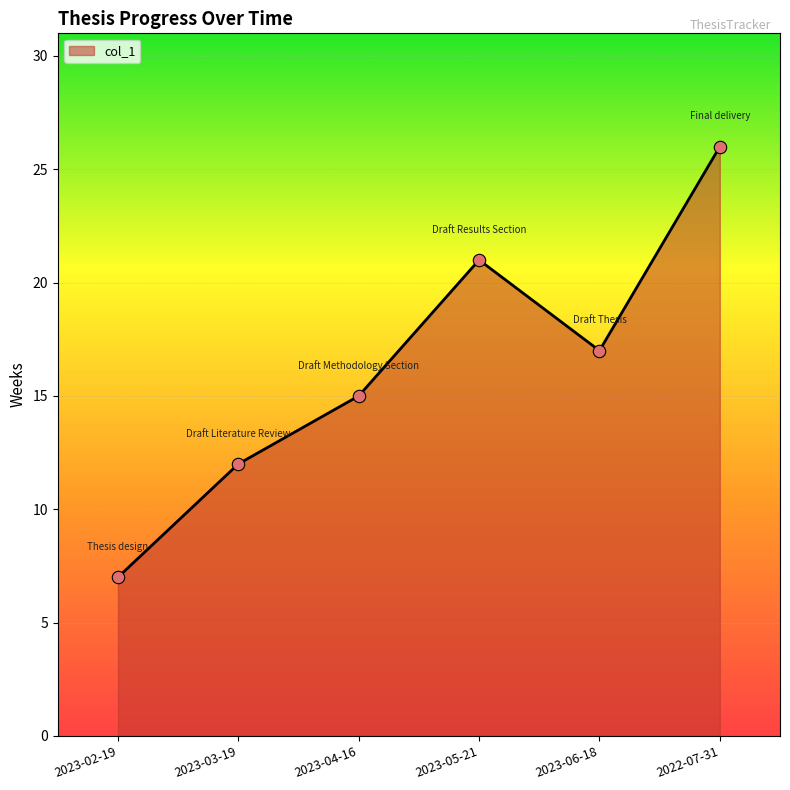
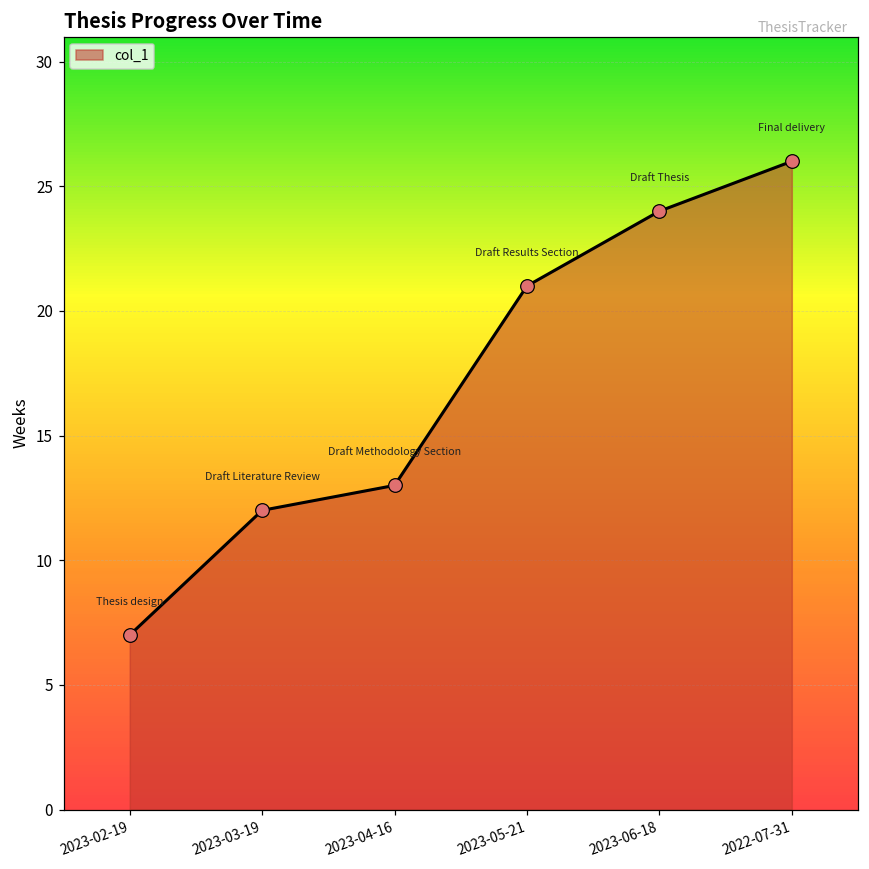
  {
    "2023-02-19": 7,
    "2023-03-19": 12,
-   "2023-04-16": 15,
+   "2023-04-16": 13,
    "2023-05-21": 21,
-   "2023-06-18": 17,
+   "2023-06-18": 24,
    "2022-07-31": 26
  }
